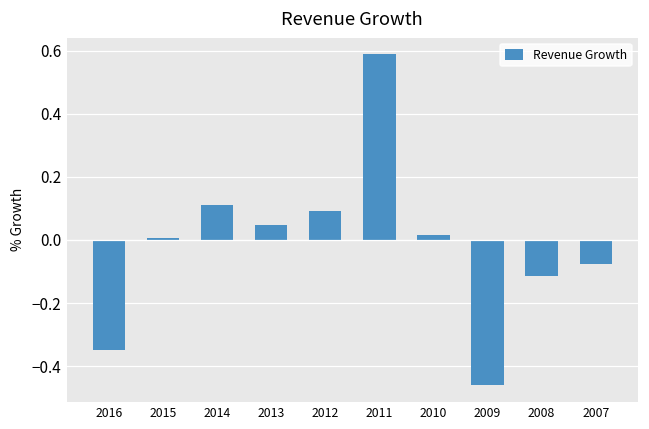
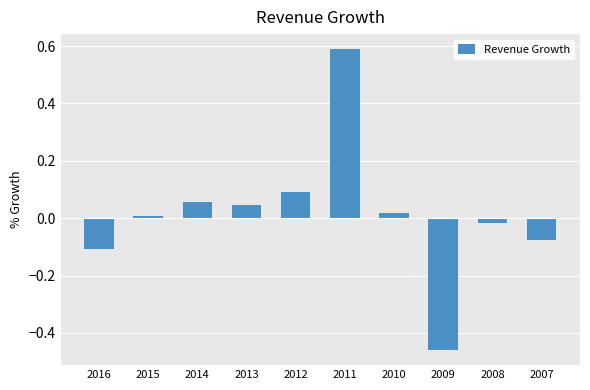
  {
-   "2016": -0.35,
-   "2014": 0.11,
+   "2016": -0.11,
+   "2014": 0.06,
    "2013": 0.05,
    "2012": 0.09,
    "2011": 0.59,
    "2010": 0.02,
    "2009": -0.46,
-   "2008": -0.11,
+   "2008": -0.02,
    "2007": -0.07
  }
